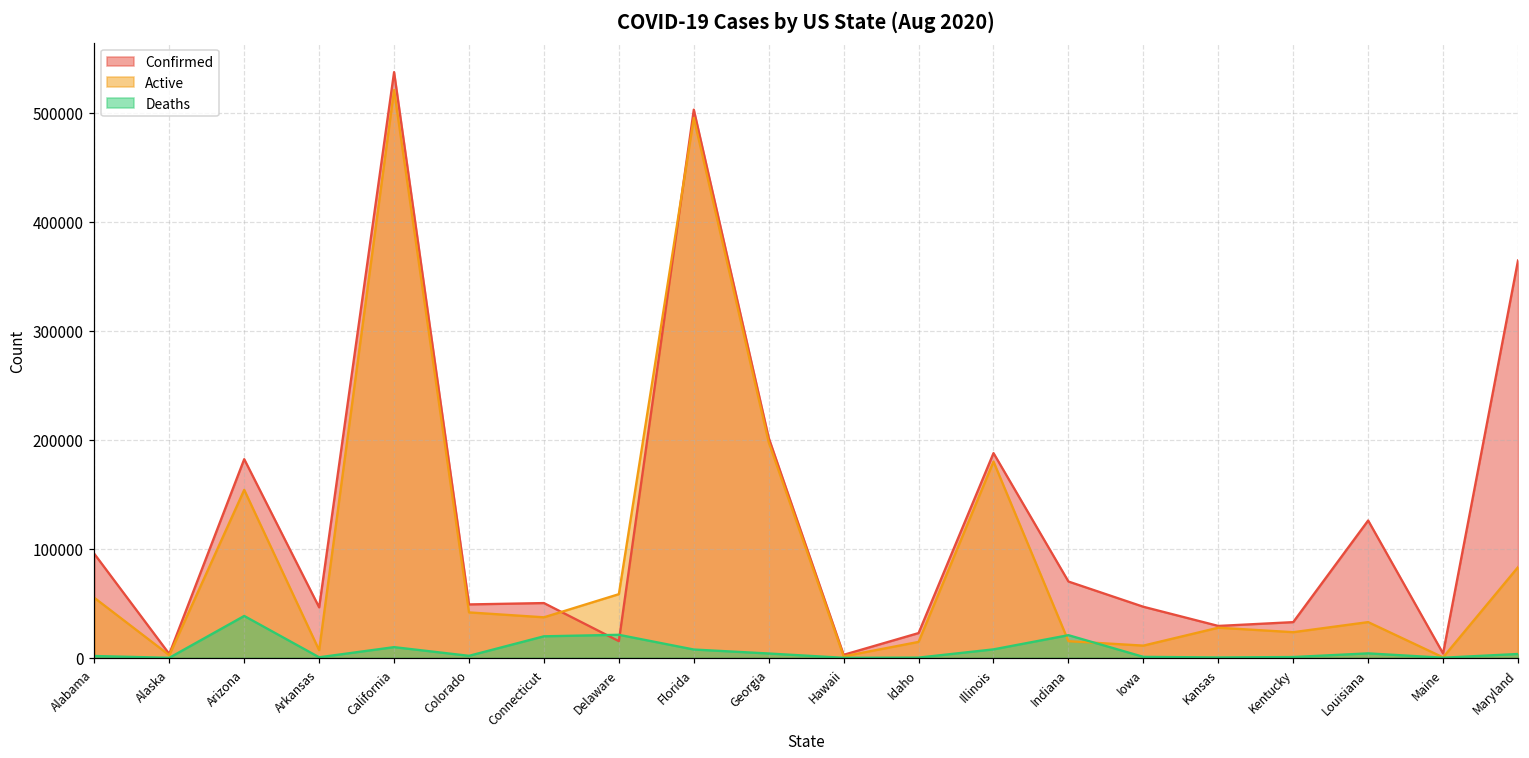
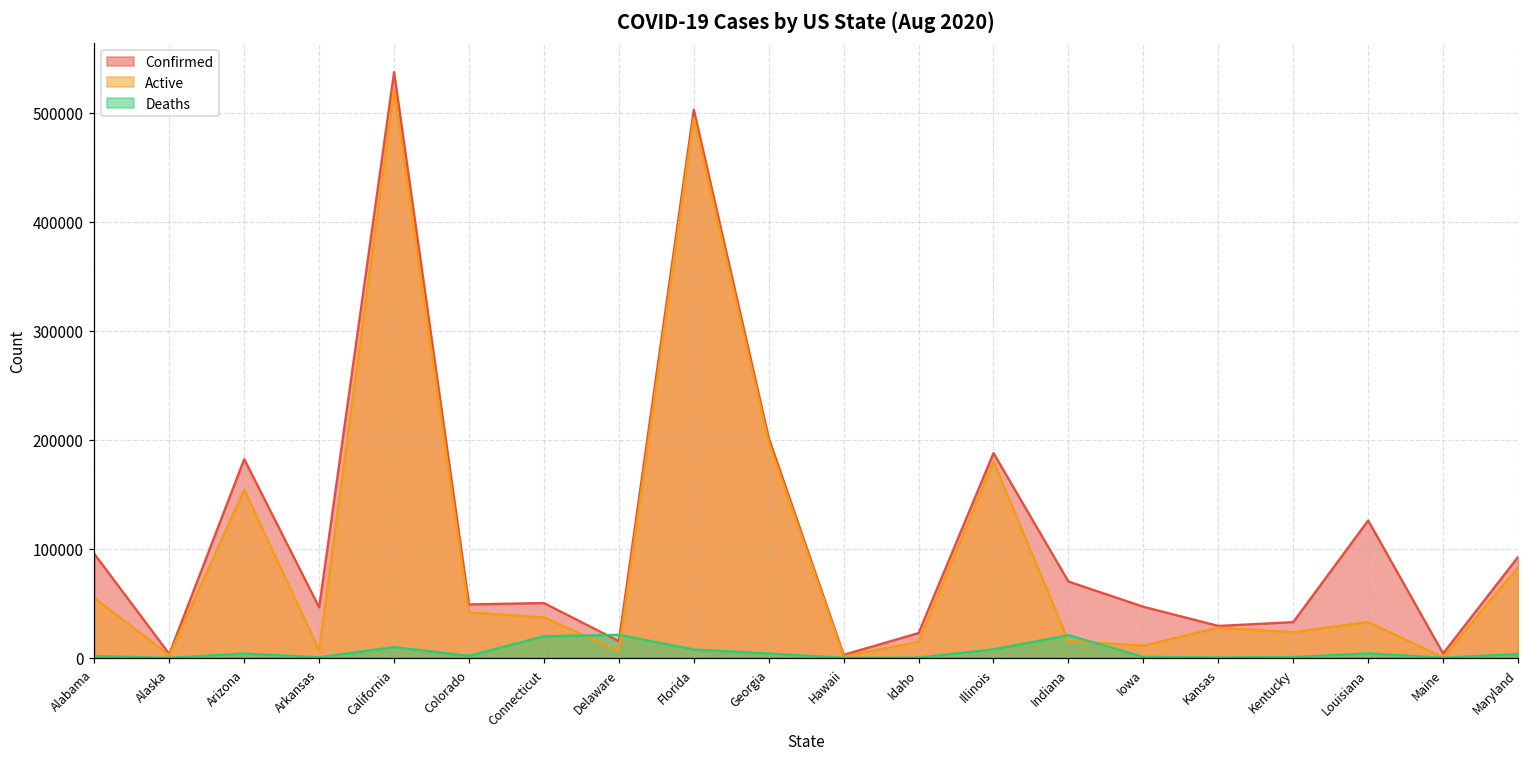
  {
    "Confirmed": {
      "Alabama": 100000,
      "Arizona": 180000,
      "Arkansas": 50000,
      "California": 540000,
      "Colorado": 50000,
      "Connecticut": 50000,
      "Delaware": 20000,
      "Florida": 500000,
      "Georgia": 200000,
      "Idaho": 20000,
      "Illinois": 190000,
      "Indiana": 70000,
      "Iowa": 50000,
      "Kentucky": 30000,
      "Louisiana": 130000,
      "Maine": 0,
-     "Maryland": 360000
+     "Maryland": 90000
    },
    "Active": {
      "Alabama": 60000,
      "Arizona": 150000,
      "Arkansas": 10000,
      "California": 520000,
      "Colorado": 40000,
      "Connecticut": 40000,
-     "Delaware": 60000,
+     "Delaware": 10000,
      "Florida": 500000,
      "Georgia": 200000,
      "Idaho": 10000,
      "Illinois": 180000,
      "Indiana": 20000,
      "Iowa": 10000,
      "Kentucky": 20000,
      "Louisiana": 30000,
      "Maryland": 80000
    },
    "Deaths": {
      "Alabama": 0,
-     "Arizona": 40000,
+     "Arizona": 0,
      "Arkansas": 0,
      "California": 10000,
      "Colorado": 0,
      "Connecticut": 20000,
      "Delaware": 20000,
      "Florida": 10000,
      "Georgia": 0,
      "Idaho": 0,
      "Illinois": 10000,
      "Indiana": 20000,
      "Iowa": 0,
      "Kansas": 0,
      "Kentucky": 0,
      "Louisiana": 0,
      "Maryland": 0
    }
  }
